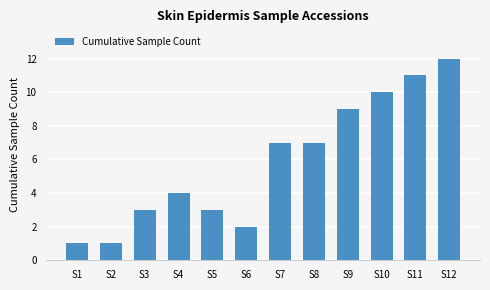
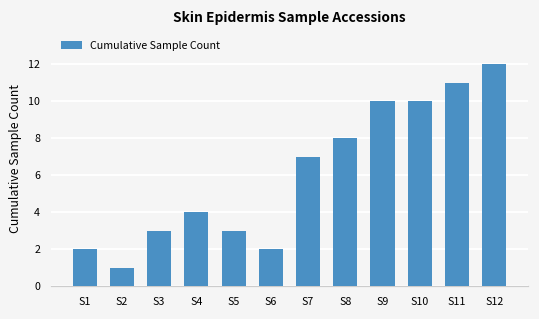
  {
-   "S1": 1,
+   "S1": 2,
    "S2": 1,
    "S3": 3,
    "S4": 4,
    "S5": 3,
    "S6": 2,
    "S7": 7,
-   "S8": 7,
-   "S9": 9,
+   "S8": 8,
+   "S9": 10,
    "S10": 10,
    "S11": 11,
    "S12": 12
  }
